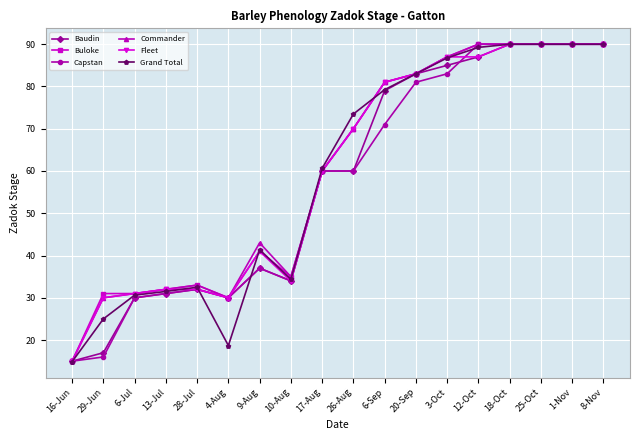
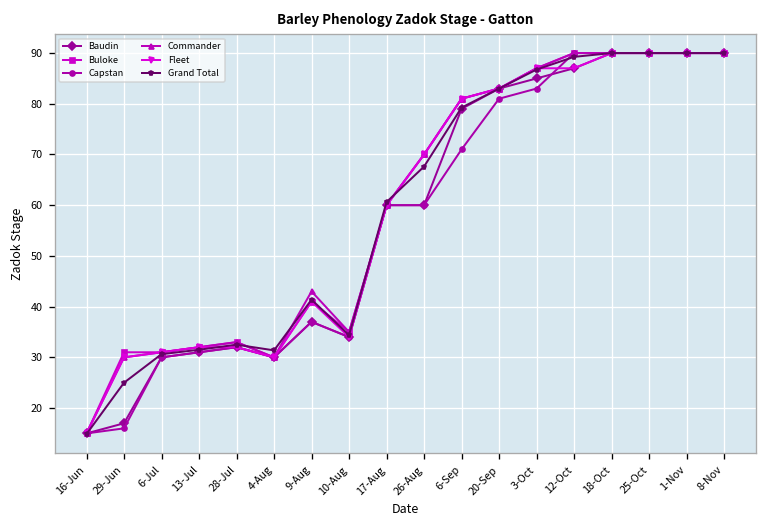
  {
    "Grand Total": {
      "29-Jun": 25,
-     "4-Aug": 19,
+     "4-Aug": 31,
      "17-Aug": 61,
-     "26-Aug": 73,
+     "26-Aug": 68,
      "12-Oct": 89
    }
  }
